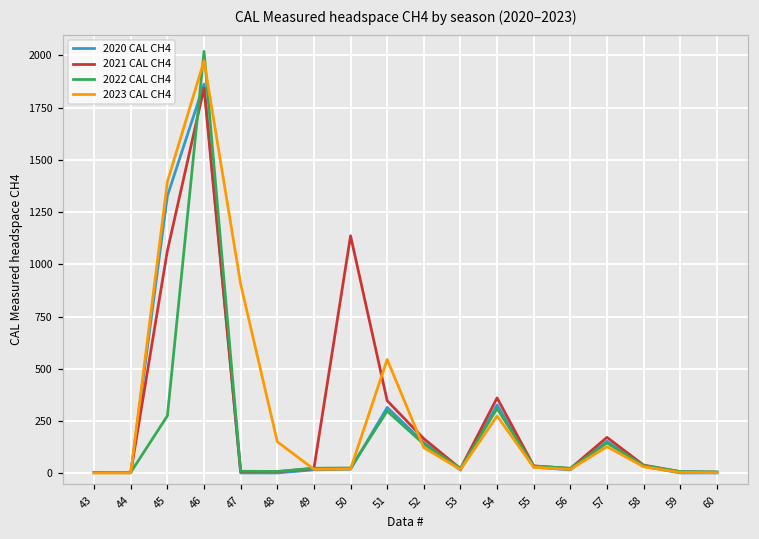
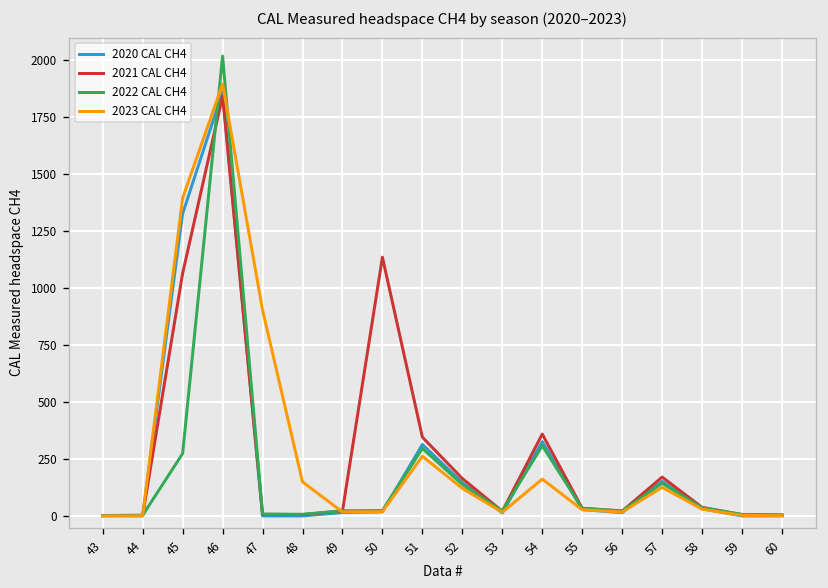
  {
    "2020 CAL CH4": {
      "45": 1330,
      "46": 1860,
      "51": 320,
      "54": 330
    },
    "2021 CAL CH4": {
      "45": 1070,
      "46": 1840,
      "50": 1140,
      "51": 350,
      "52": 170,
      "54": 360,
      "57": 170
    },
    "2022 CAL CH4": {
      "45": 280,
      "46": 2020,
      "51": 300,
      "54": 310
    },
    "2023 CAL CH4": {
      "45": 1400,
-     "46": 1970,
+     "46": 1900,
      "47": 910,
      "48": 150,
-     "51": 550,
+     "51": 260,
      "52": 120,
-     "54": 270,
+     "54": 160,
      "57": 130
    }
  }
